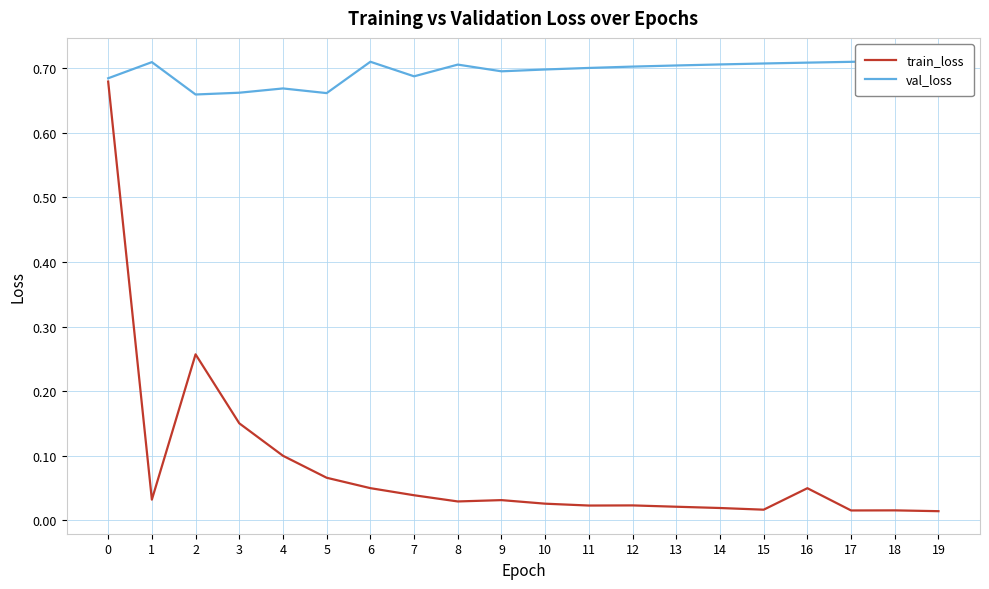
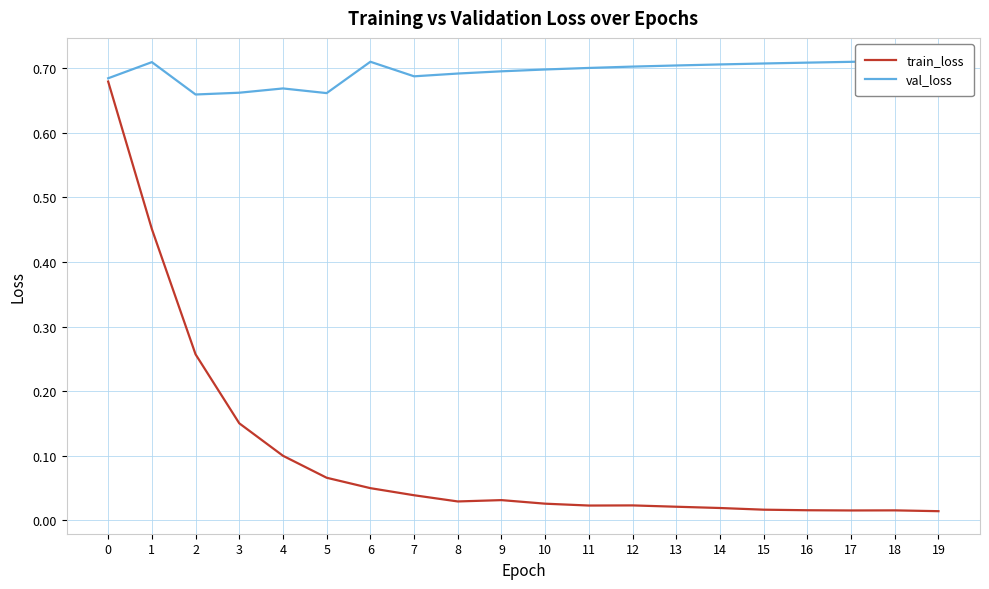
  {
    "train_loss": {
      "0": 0.68,
-     "1": 0.03,
+     "1": 0.45,
      "2": 0.26,
      "3": 0.15,
      "4": 0.10,
      "5": 0.07,
      "6": 0.05,
      "7": 0.04,
      "8": 0.03,
      "9": 0.03,
      "10": 0.03,
      "11": 0.02,
      "12": 0.02,
      "13": 0.02,
      "14": 0.02,
      "15": 0.02,
-     "16": 0.05,
+     "16": 0.02,
      "17": 0.02,
      "18": 0.02,
      "19": 0.01
    },
    "val_loss": {
      "0": 0.68,
      "1": 0.71,
      "2": 0.66,
      "3": 0.66,
      "4": 0.67,
      "5": 0.66,
      "6": 0.71,
      "7": 0.69,
-     "8": 0.71,
+     "8": 0.69,
      "9": 0.70,
      "10": 0.70,
      "11": 0.70,
      "12": 0.70,
      "13": 0.70,
      "14": 0.71,
      "15": 0.71,
      "16": 0.71,
      "17": 0.71
    }
  }
